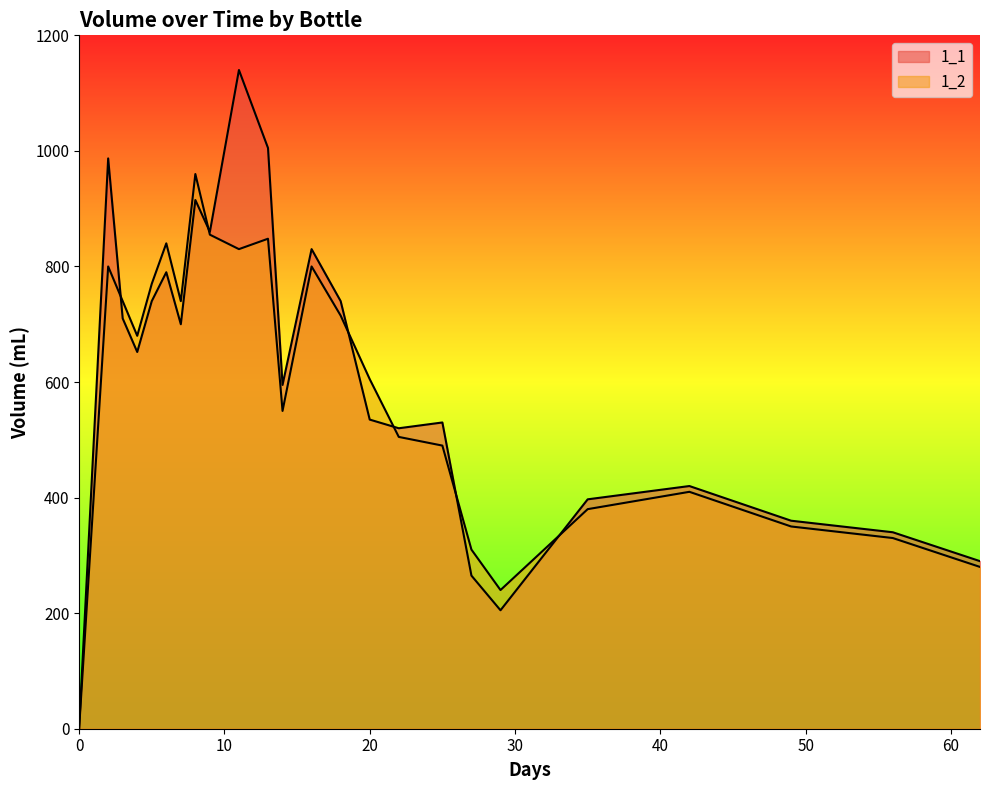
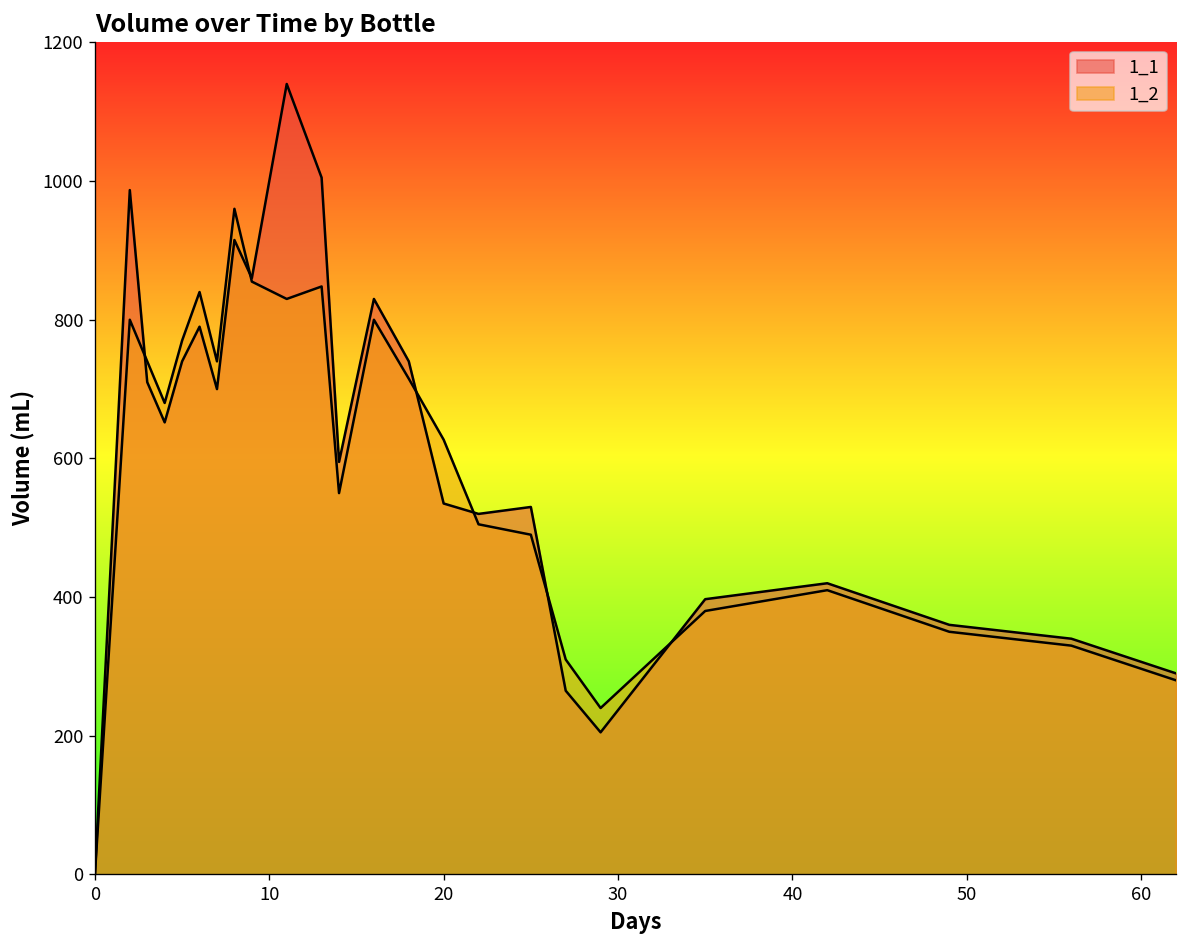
  {
    "1_1": {
      "20": 540
    },
    "1_2": {
-     "20": 610
+     "20": 630
    }
  }
